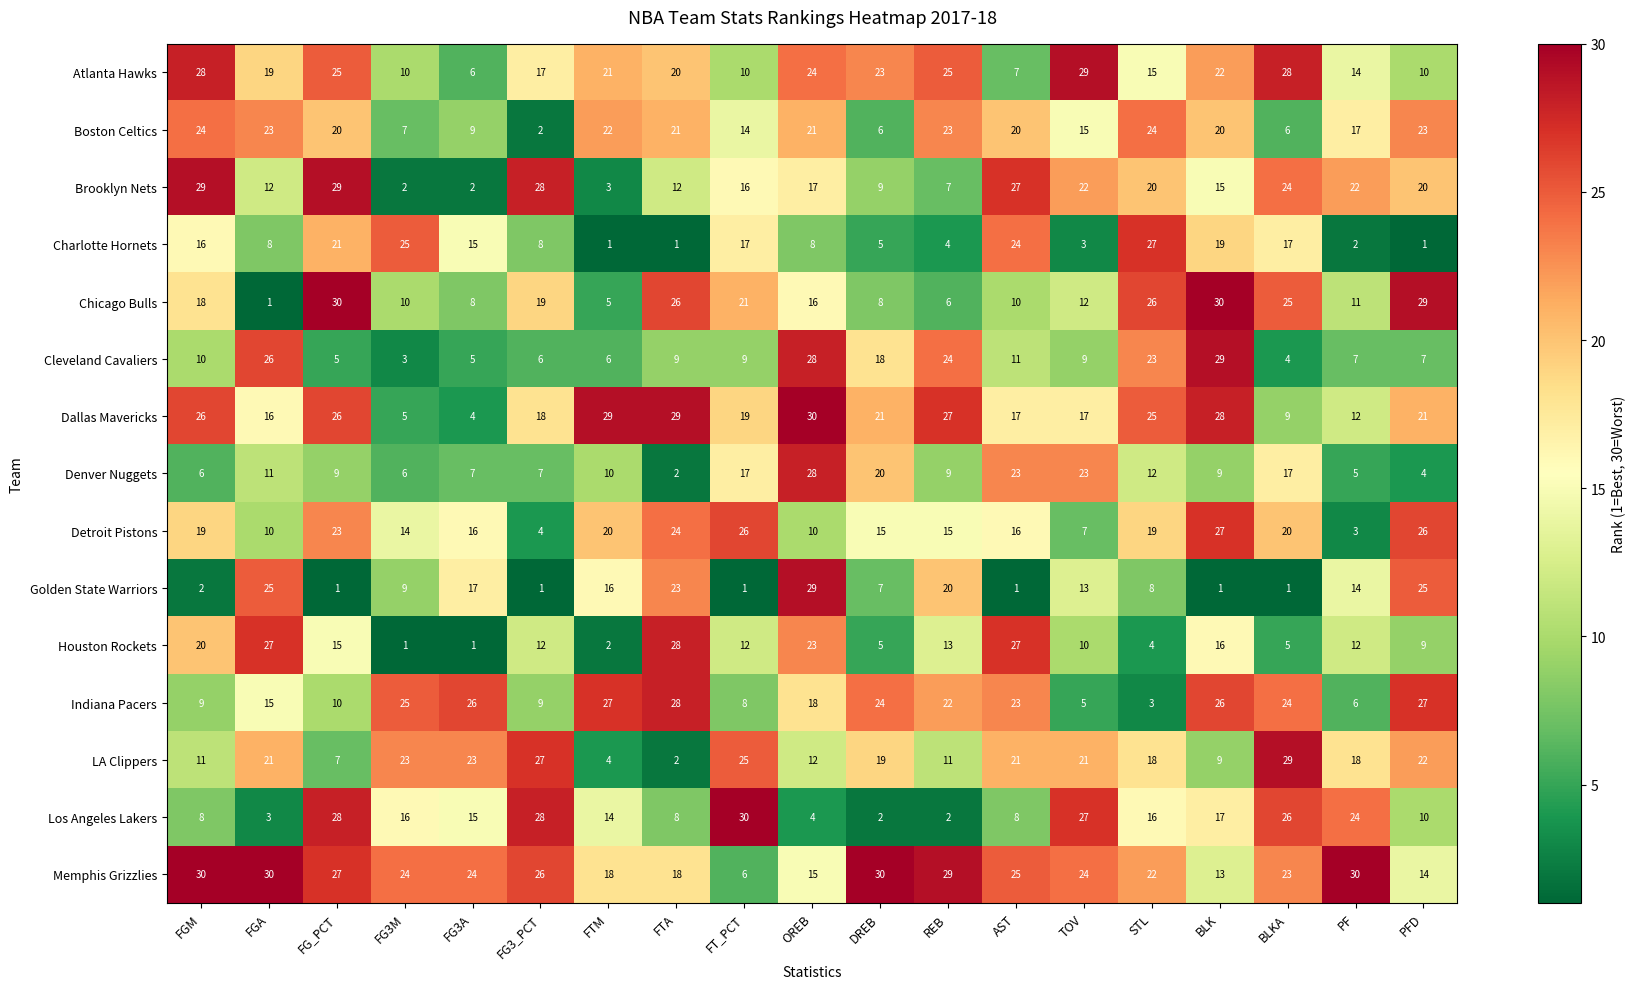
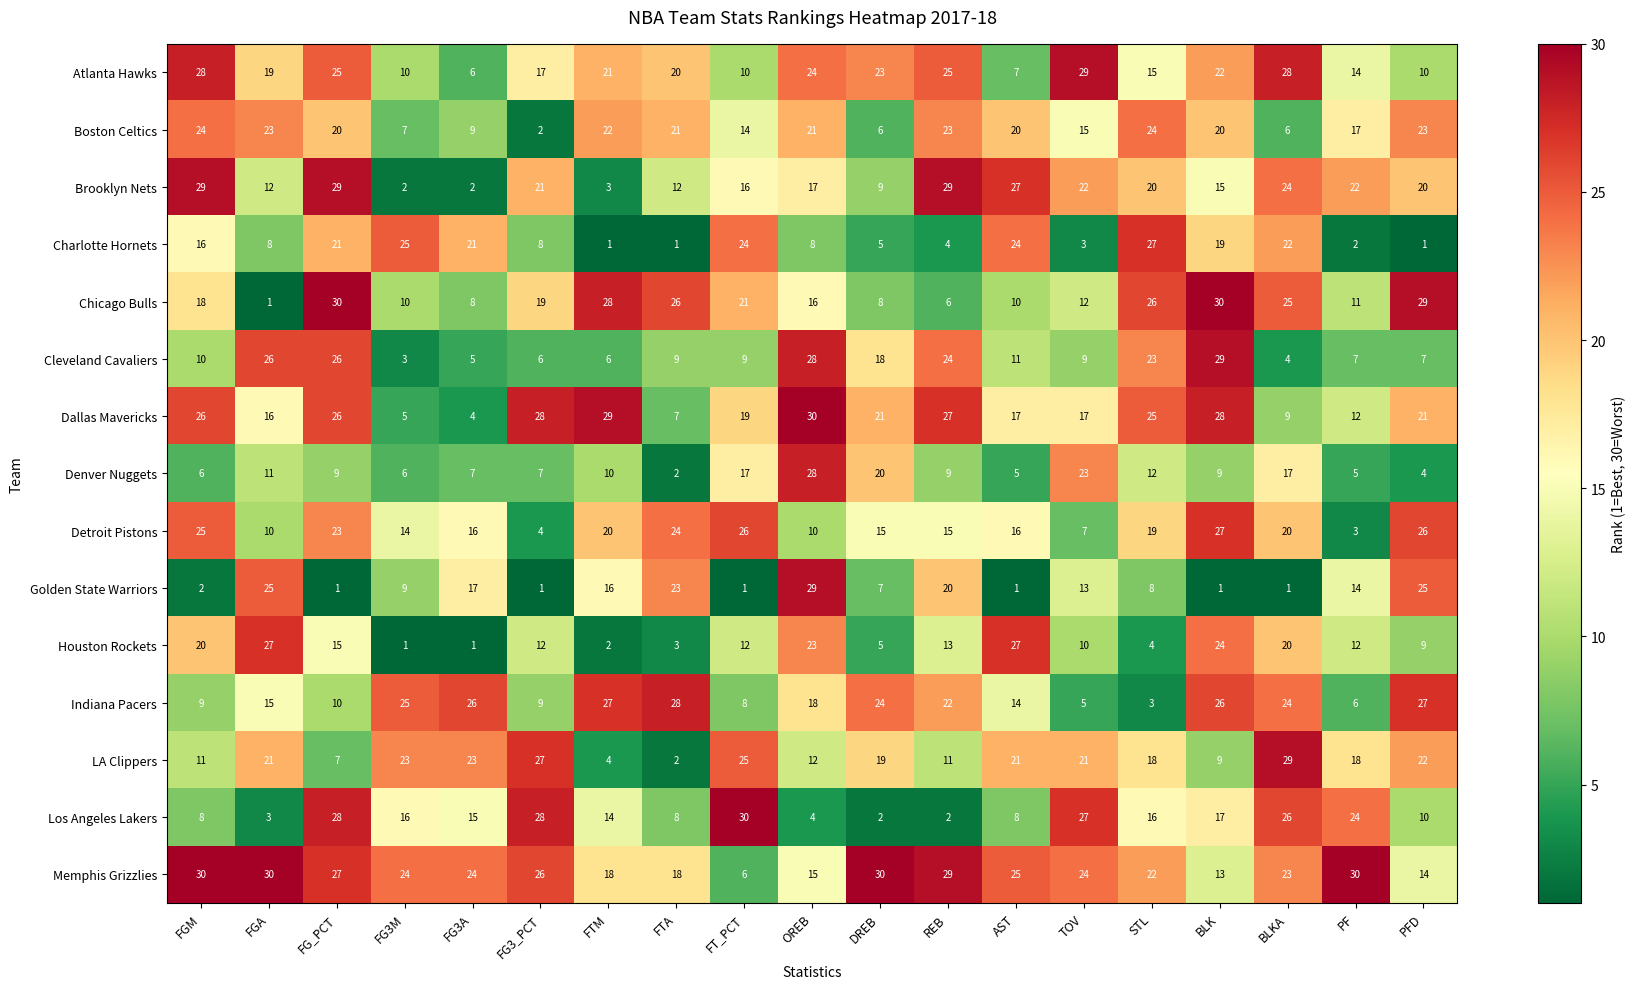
  {
    "Brooklyn Nets": {
      "FGM": 29,
      "FGA": 12,
      "FG_PCT": 29,
      "FG3M": 2,
      "FG3A": 2,
-     "FG3_PCT": 28,
+     "FG3_PCT": 21,
      "FTM": 3,
      "FTA": 12,
      "FT_PCT": 16,
      "OREB": 17,
      "DREB": 9,
-     "REB": 7,
+     "REB": 29,
      "AST": 27,
      "TOV": 22,
      "STL": 20,
      "BLK": 15,
      "BLKA": 24,
      "PF": 22,
      "PFD": 20
    },
    "Charlotte Hornets": {
      "FGM": 16,
      "FGA": 8,
      "FG_PCT": 21,
      "FG3M": 25,
-     "FG3A": 15,
+     "FG3A": 21,
      "FG3_PCT": 8,
      "FTM": 1,
      "FTA": 1,
-     "FT_PCT": 17,
+     "FT_PCT": 24,
      "OREB": 8,
      "DREB": 5,
      "REB": 4,
      "AST": 24,
      "TOV": 3,
      "STL": 27,
      "BLK": 19,
-     "BLKA": 17,
+     "BLKA": 22,
      "PF": 2,
      "PFD": 1
    },
    "Chicago Bulls": {
      "FGM": 18,
      "FGA": 1,
      "FG_PCT": 30,
      "FG3M": 10,
      "FG3A": 8,
      "FG3_PCT": 19,
-     "FTM": 5,
+     "FTM": 28,
      "FTA": 26,
      "FT_PCT": 21,
      "OREB": 16,
      "DREB": 8,
      "REB": 6,
      "AST": 10,
      "TOV": 12,
      "STL": 26,
      "BLK": 30,
      "BLKA": 25,
      "PF": 11,
      "PFD": 29
    },
    "Cleveland Cavaliers": {
      "FGM": 10,
      "FGA": 26,
-     "FG_PCT": 5,
+     "FG_PCT": 26,
      "FG3M": 3,
      "FG3A": 5,
      "FG3_PCT": 6,
      "FTM": 6,
      "FTA": 9,
      "FT_PCT": 9,
      "OREB": 28,
      "DREB": 18,
      "REB": 24,
      "AST": 11,
      "TOV": 9,
      "STL": 23,
      "BLK": 29,
      "BLKA": 4,
      "PF": 7,
      "PFD": 7
    },
    "Dallas Mavericks": {
      "FGM": 26,
      "FGA": 16,
      "FG_PCT": 26,
      "FG3M": 5,
      "FG3A": 4,
-     "FG3_PCT": 18,
+     "FG3_PCT": 28,
      "FTM": 29,
-     "FTA": 29,
+     "FTA": 7,
      "FT_PCT": 19,
      "OREB": 30,
      "DREB": 21,
      "REB": 27,
      "AST": 17,
      "TOV": 17,
      "STL": 25,
      "BLK": 28,
      "BLKA": 9,
      "PF": 12,
      "PFD": 21
    },
    "Denver Nuggets": {
      "FGM": 6,
      "FGA": 11,
      "FG_PCT": 9,
      "FG3M": 6,
      "FG3A": 7,
      "FG3_PCT": 7,
      "FTM": 10,
      "FTA": 2,
      "FT_PCT": 17,
      "OREB": 28,
      "DREB": 20,
      "REB": 9,
-     "AST": 23,
+     "AST": 5,
      "TOV": 23,
      "STL": 12,
      "BLK": 9,
      "BLKA": 17,
      "PF": 5,
      "PFD": 4
    },
    "Detroit Pistons": {
-     "FGM": 19,
+     "FGM": 25,
      "FGA": 10,
      "FG_PCT": 23,
      "FG3M": 14,
      "FG3A": 16,
      "FG3_PCT": 4,
      "FTM": 20,
      "FTA": 24,
      "FT_PCT": 26,
      "OREB": 10,
      "DREB": 15,
      "REB": 15,
      "AST": 16,
      "TOV": 7,
      "STL": 19,
      "BLK": 27,
      "BLKA": 20,
      "PF": 3,
      "PFD": 26
    },
    "Houston Rockets": {
      "FGM": 20,
      "FGA": 27,
      "FG_PCT": 15,
      "FG3M": 1,
      "FG3A": 1,
      "FG3_PCT": 12,
      "FTM": 2,
-     "FTA": 28,
+     "FTA": 3,
      "FT_PCT": 12,
      "OREB": 23,
      "DREB": 5,
      "REB": 13,
      "AST": 27,
      "TOV": 10,
      "STL": 4,
-     "BLK": 16,
-     "BLKA": 5,
+     "BLK": 24,
+     "BLKA": 20,
      "PF": 12,
      "PFD": 9
    },
    "Indiana Pacers": {
      "FGM": 9,
      "FGA": 15,
      "FG_PCT": 10,
      "FG3M": 25,
      "FG3A": 26,
      "FG3_PCT": 9,
      "FTM": 27,
      "FTA": 28,
      "FT_PCT": 8,
      "OREB": 18,
      "DREB": 24,
      "REB": 22,
-     "AST": 23,
+     "AST": 14,
      "TOV": 5,
      "STL": 3,
      "BLK": 26,
      "BLKA": 24,
      "PF": 6,
      "PFD": 27
    }
  }
